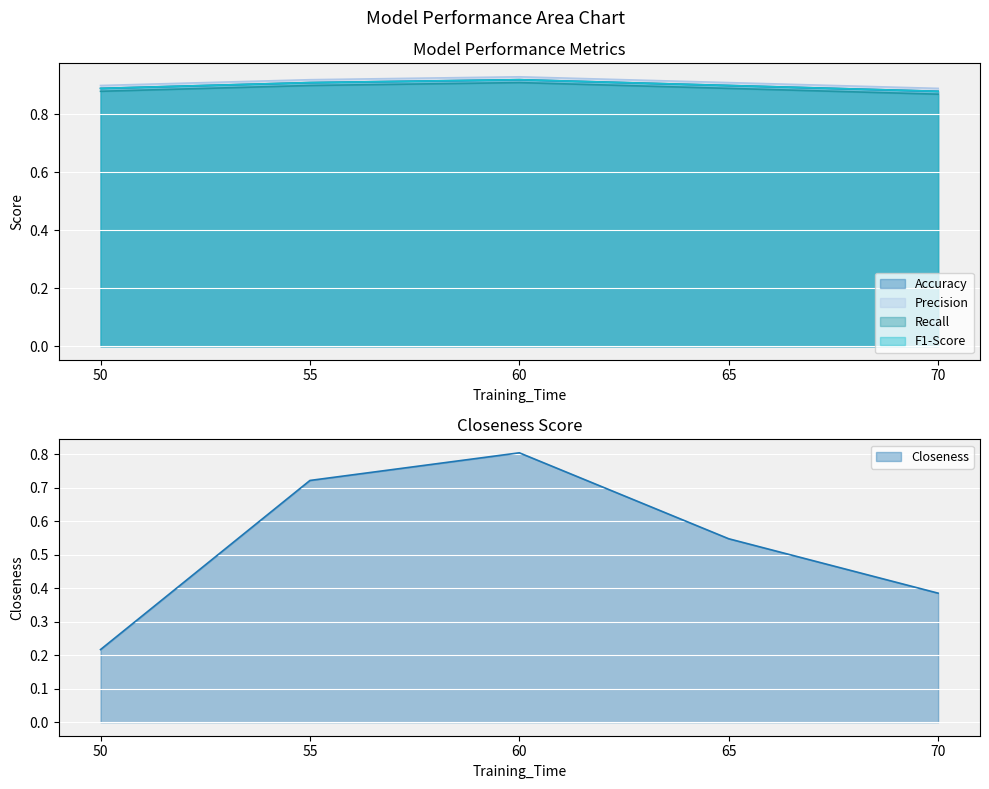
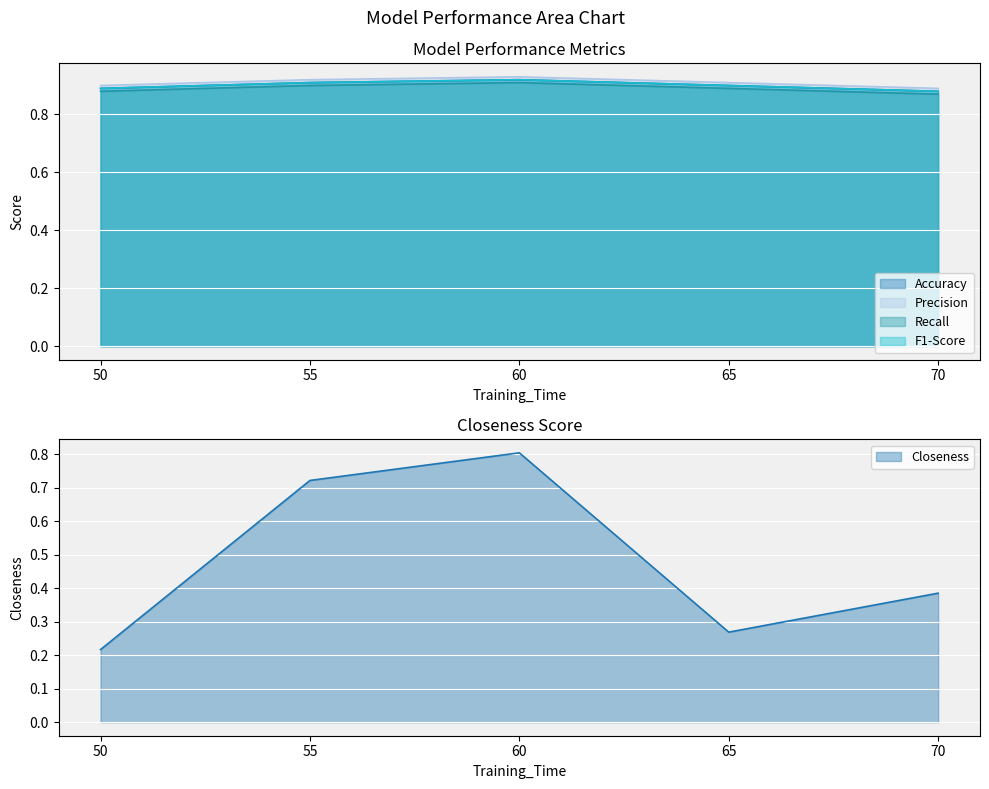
  {
    "Model Performance Metrics": {
      "Precision": {
        "50": 0.90,
        "55": 0.92,
        "60": 0.93,
        "65": 0.91,
        "70": 0.89
      }
    },
    "Closeness Score": {
      "50": 0.22,
      "55": 0.72,
      "60": 0.80,
-     "65": 0.55,
+     "65": 0.27,
      "70": 0.39
    }
  }
